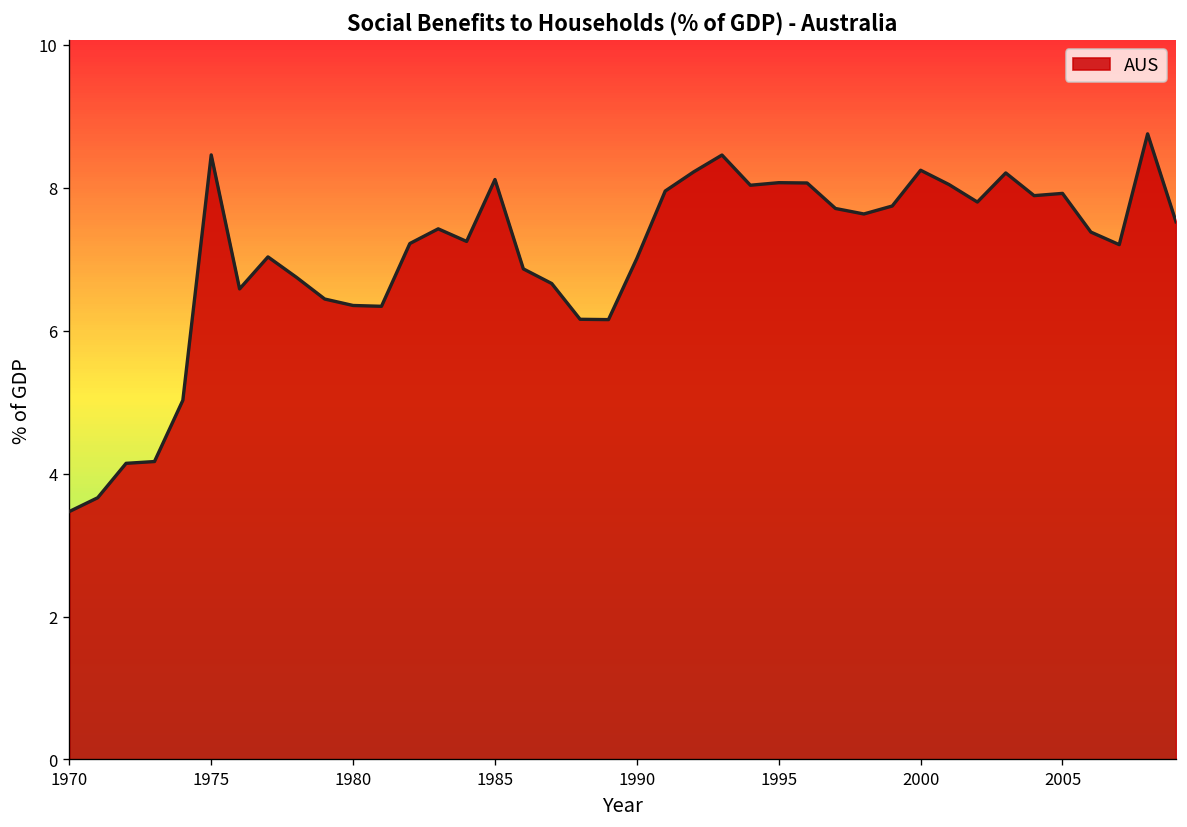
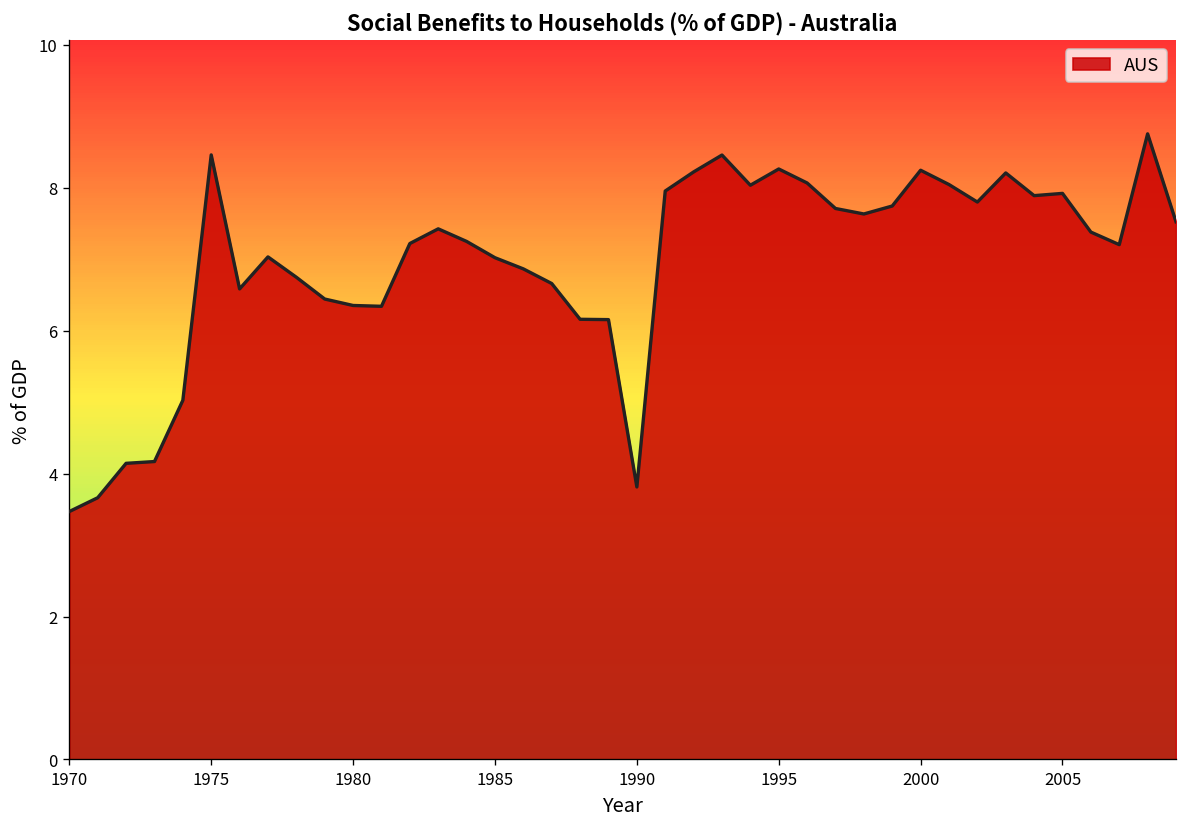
  {
    "AUS": {
      "1975": 8.5,
      "1980": 6.4,
-     "1985": 8.1,
-     "1990": 7.0,
-     "1995": 8.1,
+     "1985": 7.0,
+     "1990": 3.8,
+     "1995": 8.3,
      "2000": 8.2,
      "2005": 7.9
    }
  }
